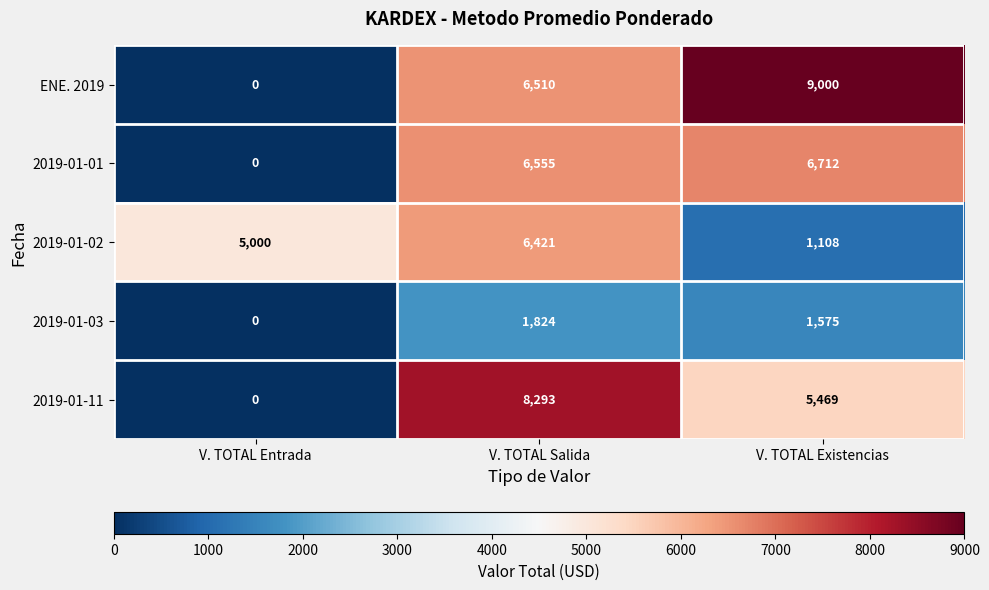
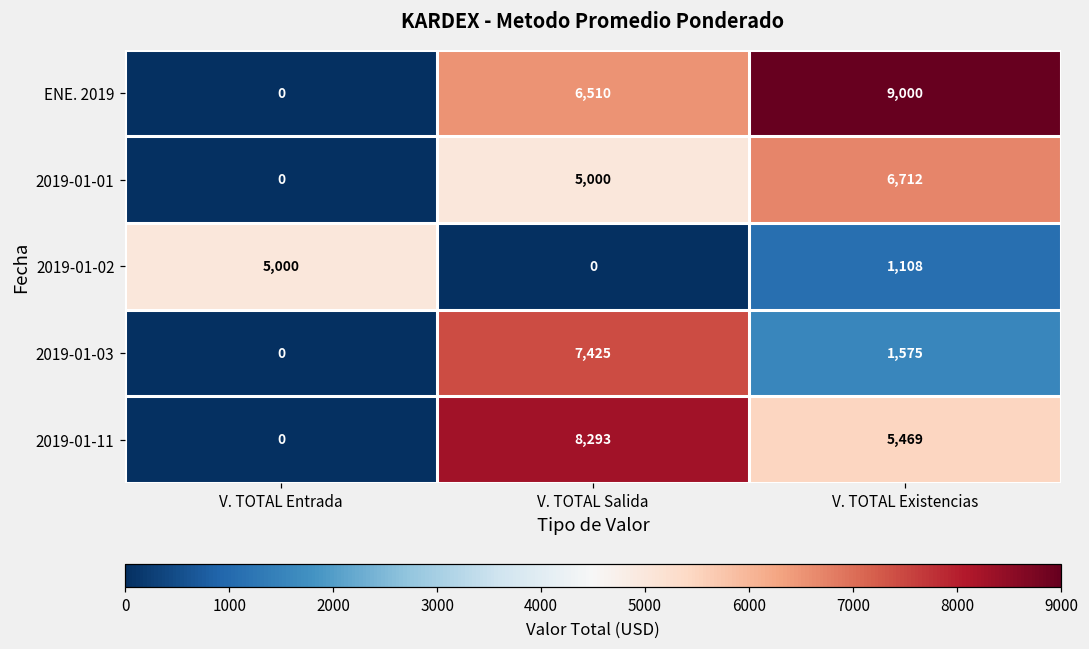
  {
    "ENE. 2019": {
      "V. TOTAL Entrada": "0",
      "V. TOTAL Salida": "6,510",
      "V. TOTAL Existencias": "9,000"
    },
    "2019-01-01": {
      "V. TOTAL Entrada": "0",
-     "V. TOTAL Salida": "6,555",
+     "V. TOTAL Salida": "5,000",
      "V. TOTAL Existencias": "6,712"
    },
    "2019-01-02": {
      "V. TOTAL Entrada": "5,000",
-     "V. TOTAL Salida": "6,421",
+     "V. TOTAL Salida": "0",
      "V. TOTAL Existencias": "1,108"
    },
    "2019-01-03": {
      "V. TOTAL Entrada": "0",
-     "V. TOTAL Salida": "1,824",
+     "V. TOTAL Salida": "7,425",
      "V. TOTAL Existencias": "1,575"
    },
    "2019-01-11": {
      "V. TOTAL Entrada": "0",
      "V. TOTAL Salida": "8,293",
      "V. TOTAL Existencias": "5,469"
    }
  }
